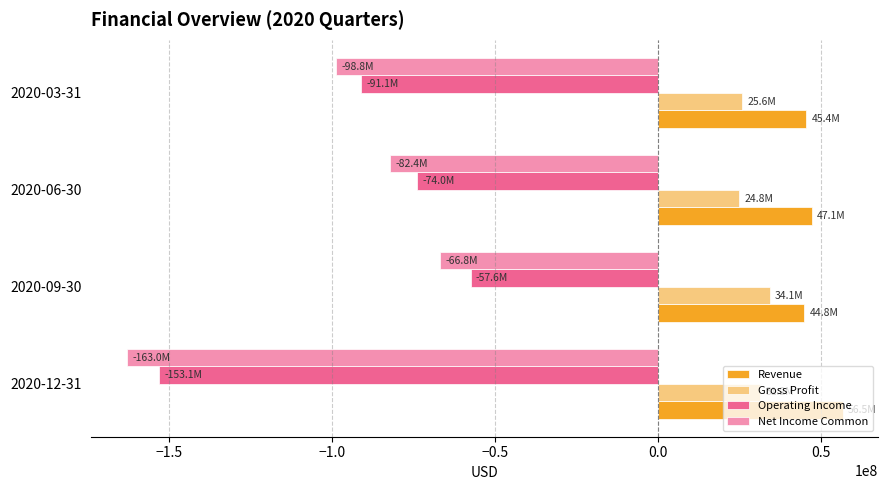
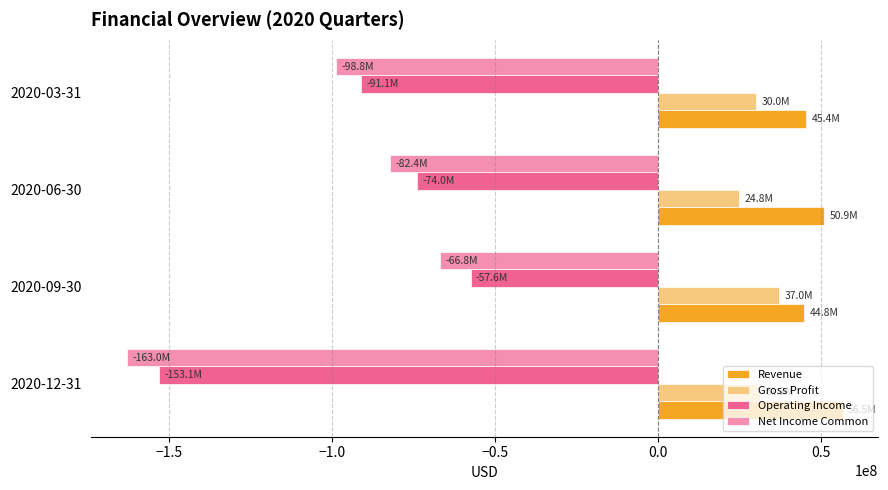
  {
    "Revenue": {
      "2020-03-31": "45.4M",
-     "2020-06-30": "47.1M",
+     "2020-06-30": "50.9M",
      "2020-09-30": "44.8M"
    },
    "Gross Profit": {
-     "2020-03-31": "25.6M",
+     "2020-03-31": "30.0M",
      "2020-06-30": "24.8M",
-     "2020-09-30": "34.1M"
+     "2020-09-30": "37.0M"
    }
  }
